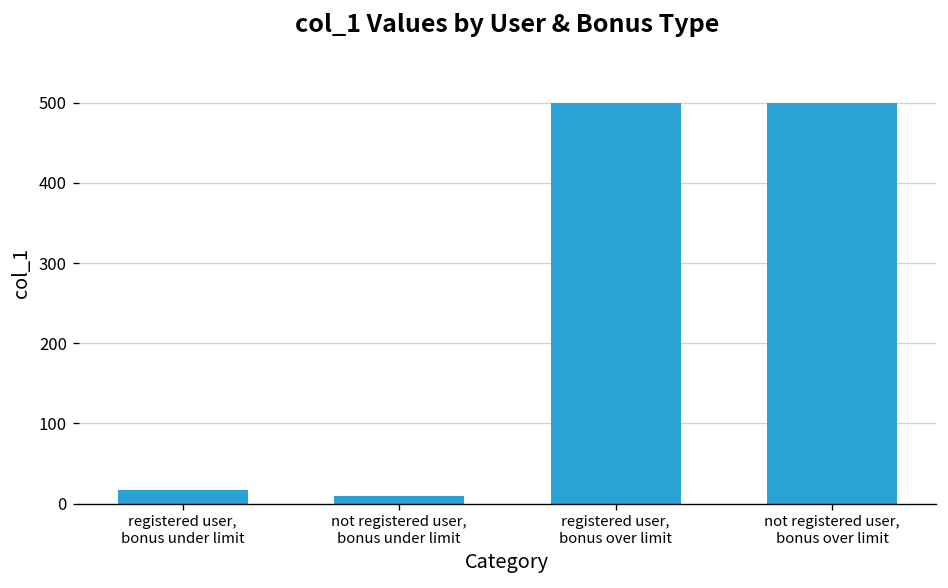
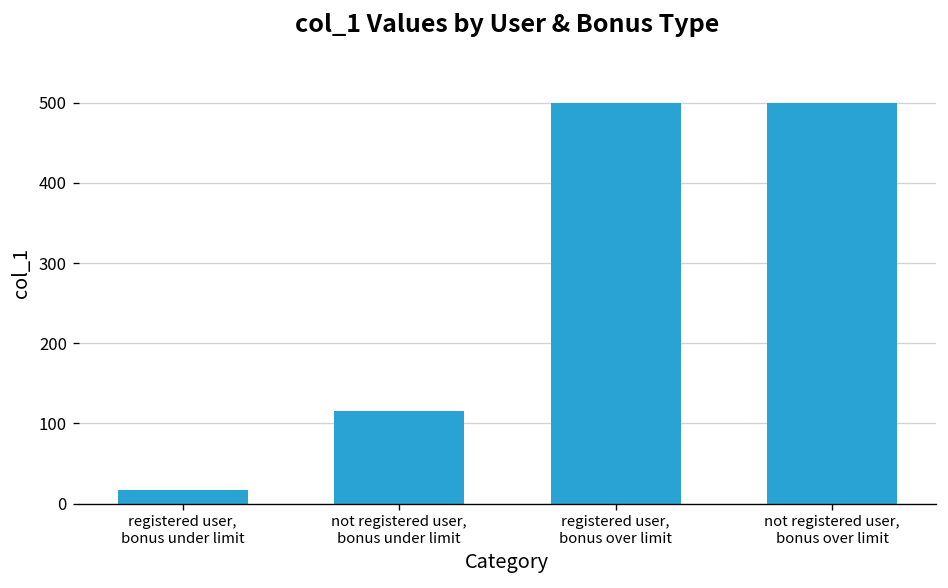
  {
    "registered user, bonus under limit": 20,
-   "not registered user, bonus under limit": 10,
+   "not registered user, bonus under limit": 120,
    "registered user, bonus over limit": 500,
    "not registered user, bonus over limit": 500
  }
